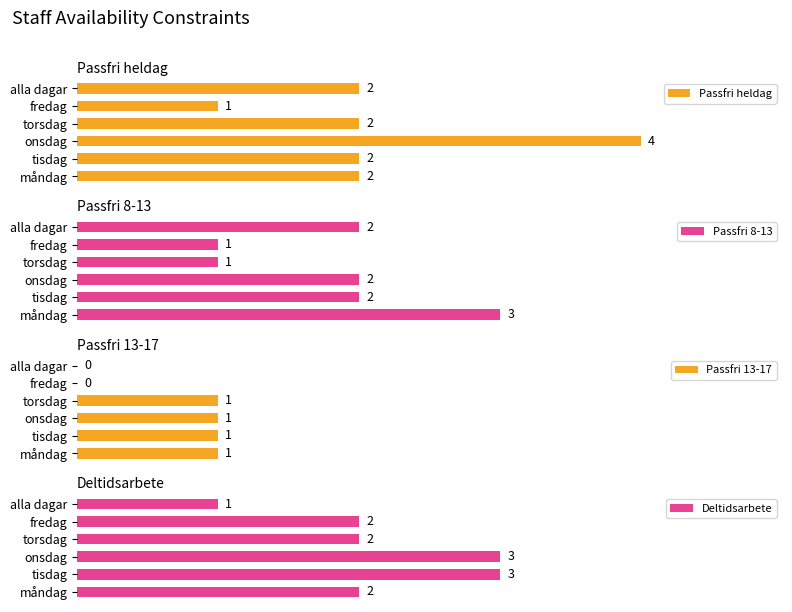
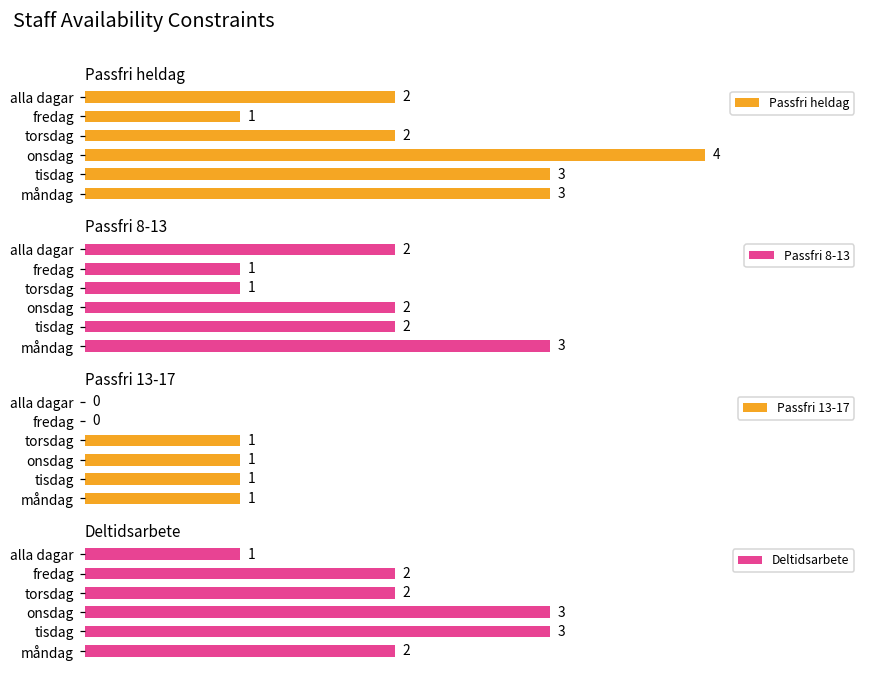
  {
    "Passfri heldag": {
      "alla dagar": 2,
      "fredag": 1,
      "torsdag": 2,
      "onsdag": 4,
-     "tisdag": 2,
-     "måndag": 2
+     "tisdag": 3,
+     "måndag": 3
    },
    "Passfri 8-13": {
      "alla dagar": 2,
      "fredag": 1,
      "torsdag": 1,
      "onsdag": 2,
      "tisdag": 2,
      "måndag": 3
    },
    "Passfri 13-17": {
      "alla dagar": 0,
      "fredag": 0,
      "torsdag": 1,
      "onsdag": 1,
      "tisdag": 1,
      "måndag": 1
    },
    "Deltidsarbete": {
      "alla dagar": 1,
      "fredag": 2,
      "torsdag": 2,
      "onsdag": 3,
      "tisdag": 3,
      "måndag": 2
    }
  }
